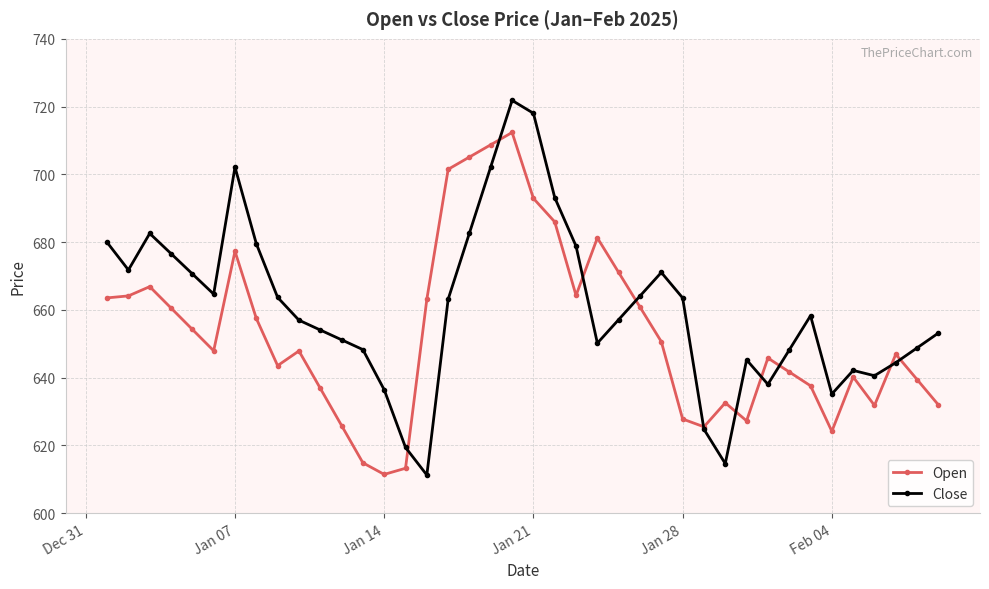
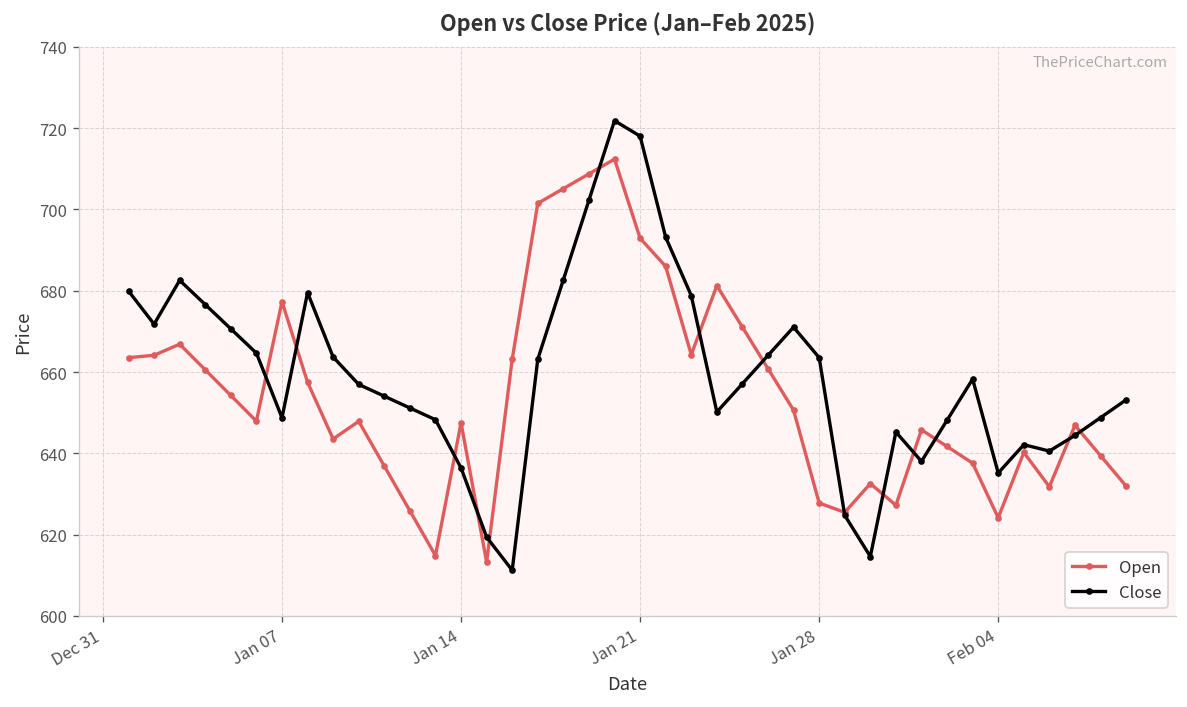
  {
    "Open": {
      "Jan 07": 677,
-     "Jan 14": 611,
+     "Jan 14": 648,
      "Jan 21": 693,
      "Jan 28": 628,
      "Feb 04": 624
    },
    "Close": {
-     "Jan 07": 702,
+     "Jan 07": 649,
      "Jan 14": 636,
      "Jan 21": 718,
      "Jan 28": 664,
      "Feb 04": 635
    }
  }
